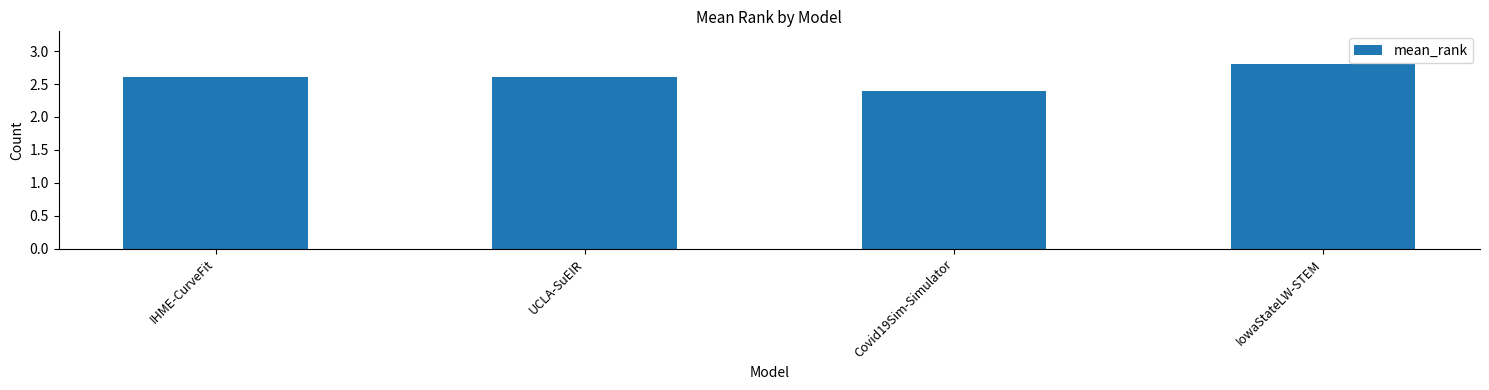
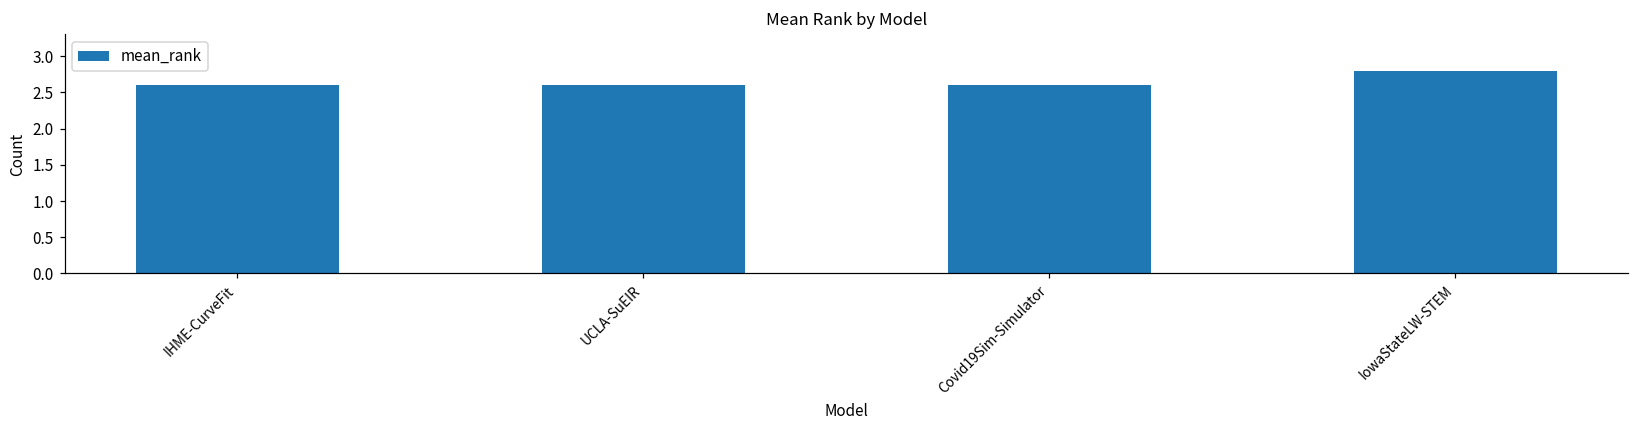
  {
    "IHME-CurveFit": 2.6,
    "UCLA-SuEIR": 2.6,
-   "Covid19Sim-Simulator": 2.4,
+   "Covid19Sim-Simulator": 2.6,
    "IowaStateLW-STEM": 2.8
  }
